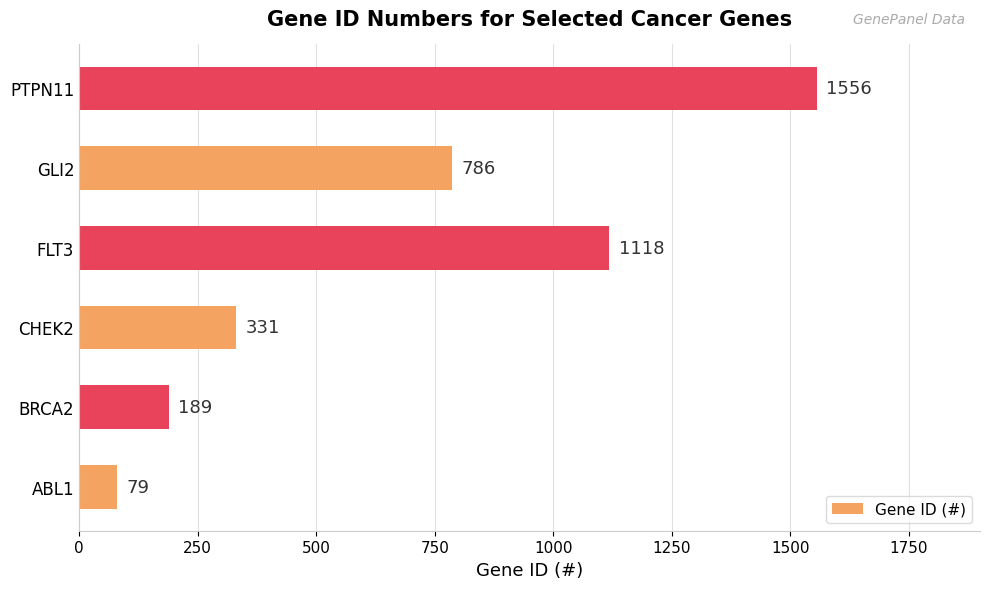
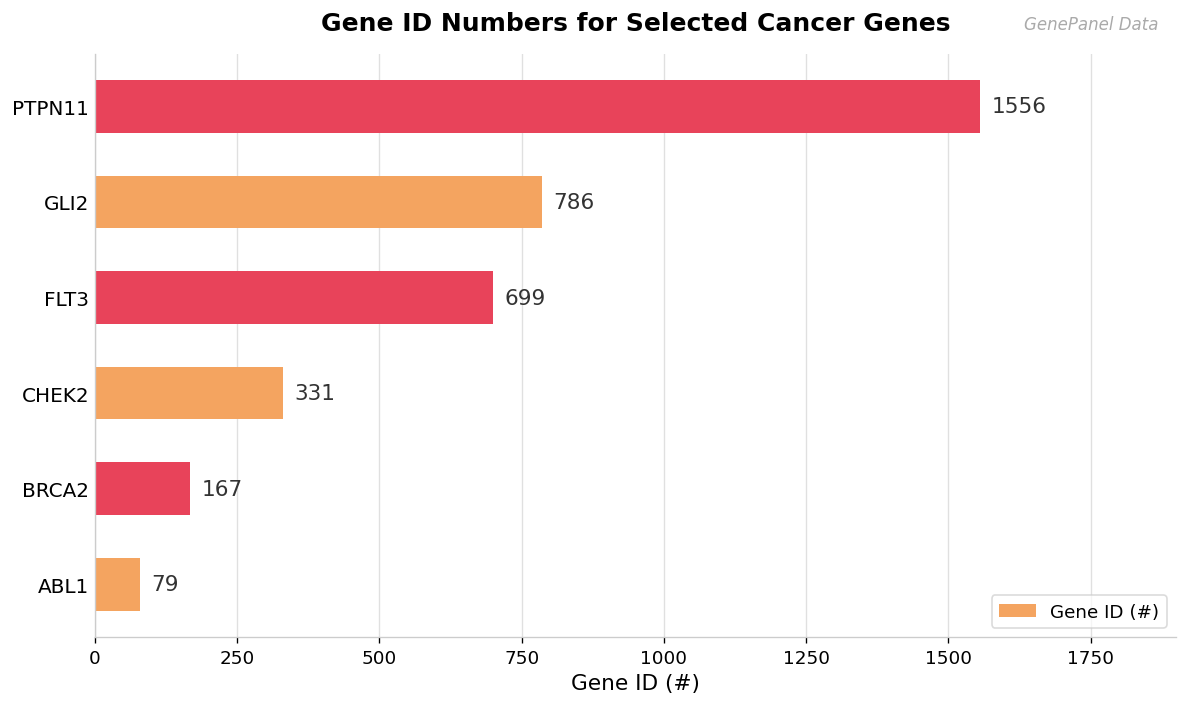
  {
    "PTPN11": 1556,
    "GLI2": 786,
-   "FLT3": 1118,
+   "FLT3": 699,
    "CHEK2": 331,
-   "BRCA2": 189,
+   "BRCA2": 167,
    "ABL1": 79
  }
